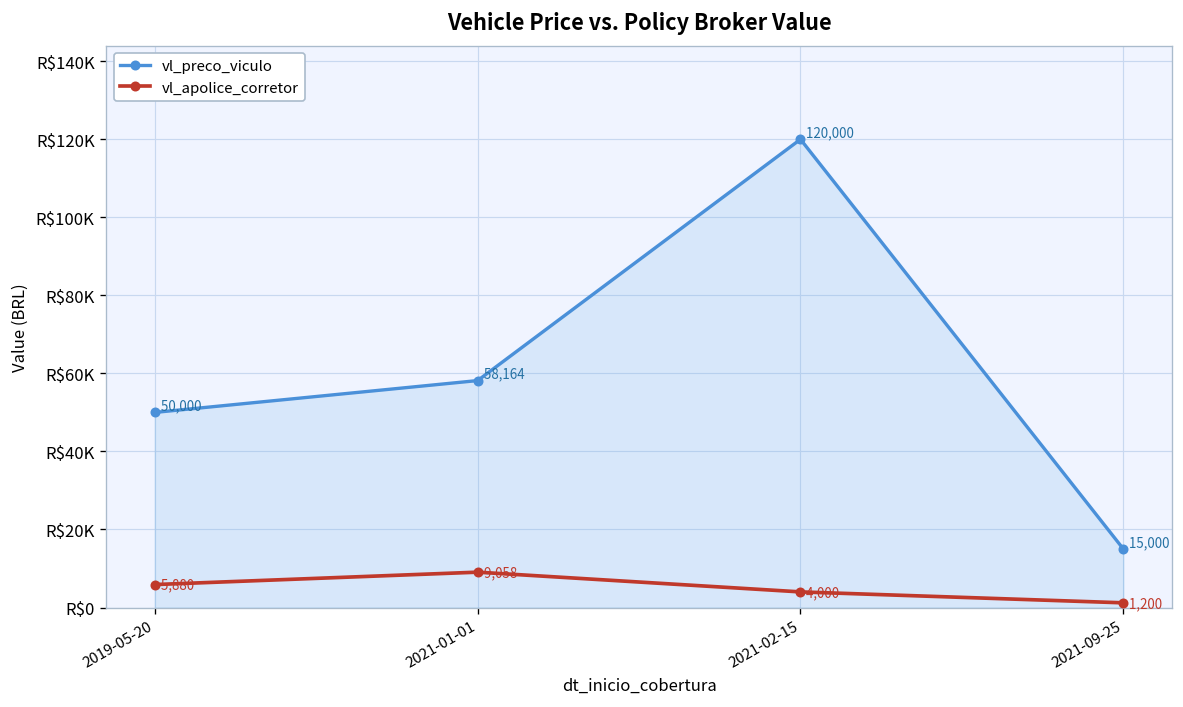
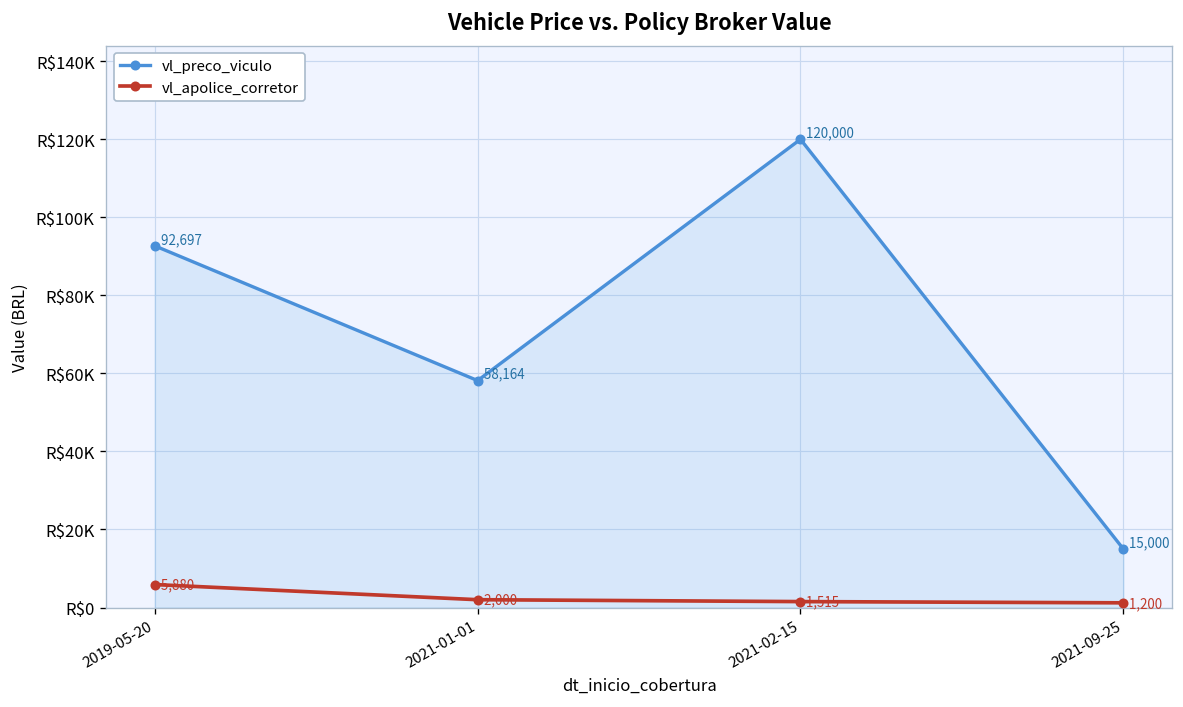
  {
    "vl_preco_viculo": {
-     "2019-05-20": "50,000",
+     "2019-05-20": "92,697",
      "2021-01-01": "58,164",
      "2021-02-15": "120,000",
      "2021-09-25": "15,000"
    },
    "vl_apolice_corretor": {
      "2019-05-20": "5,880",
-     "2021-01-01": "9,058",
-     "2021-02-15": "4,000",
+     "2021-01-01": "2,000",
+     "2021-02-15": "1,515",
      "2021-09-25": "1,200"
    }
  }
